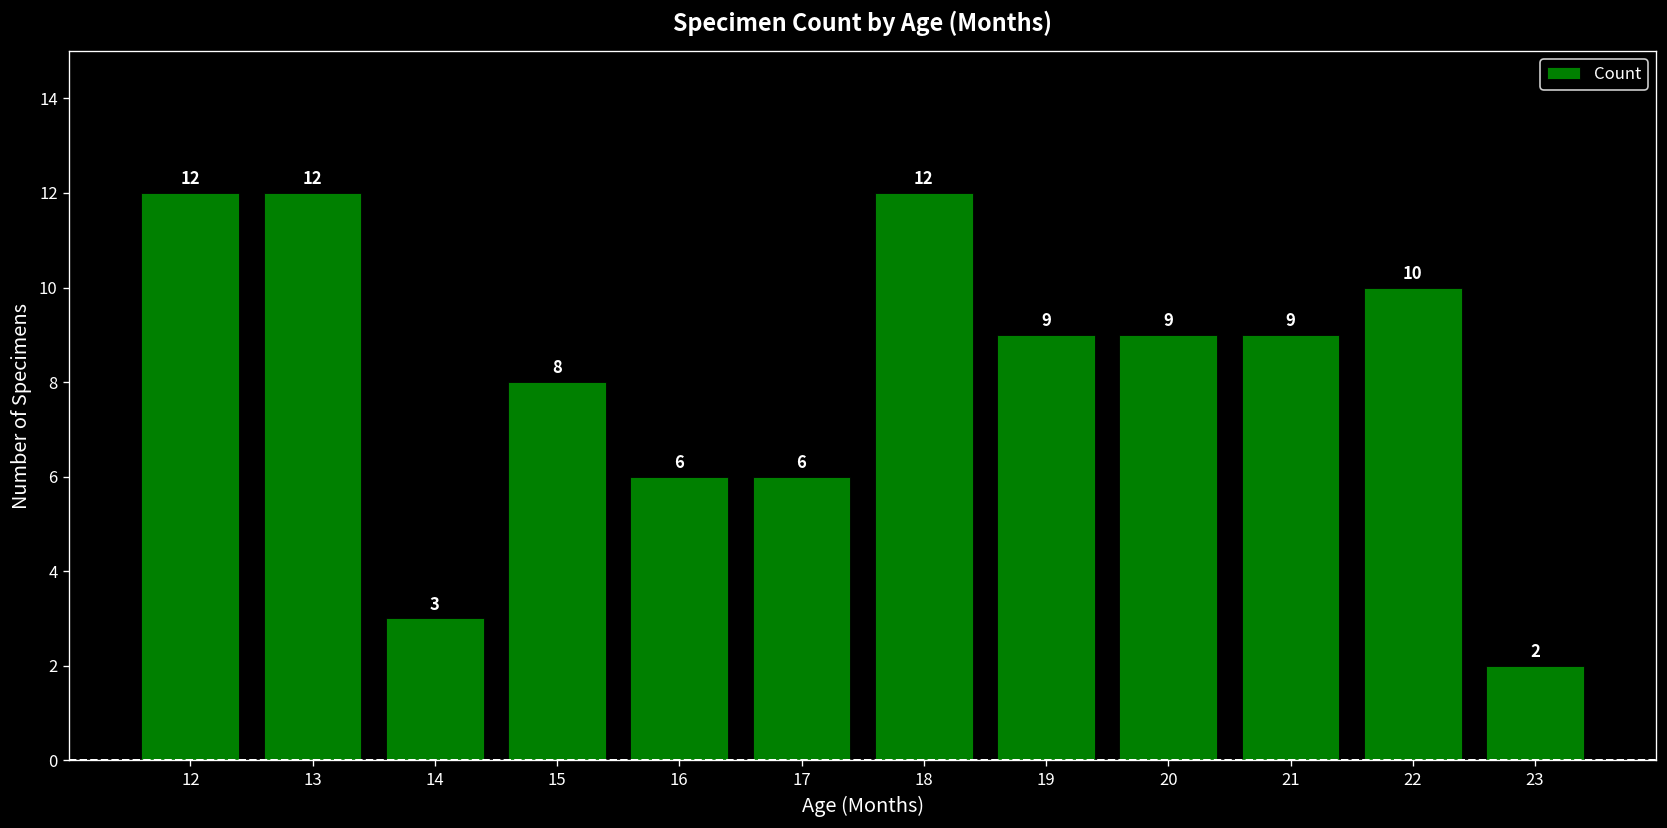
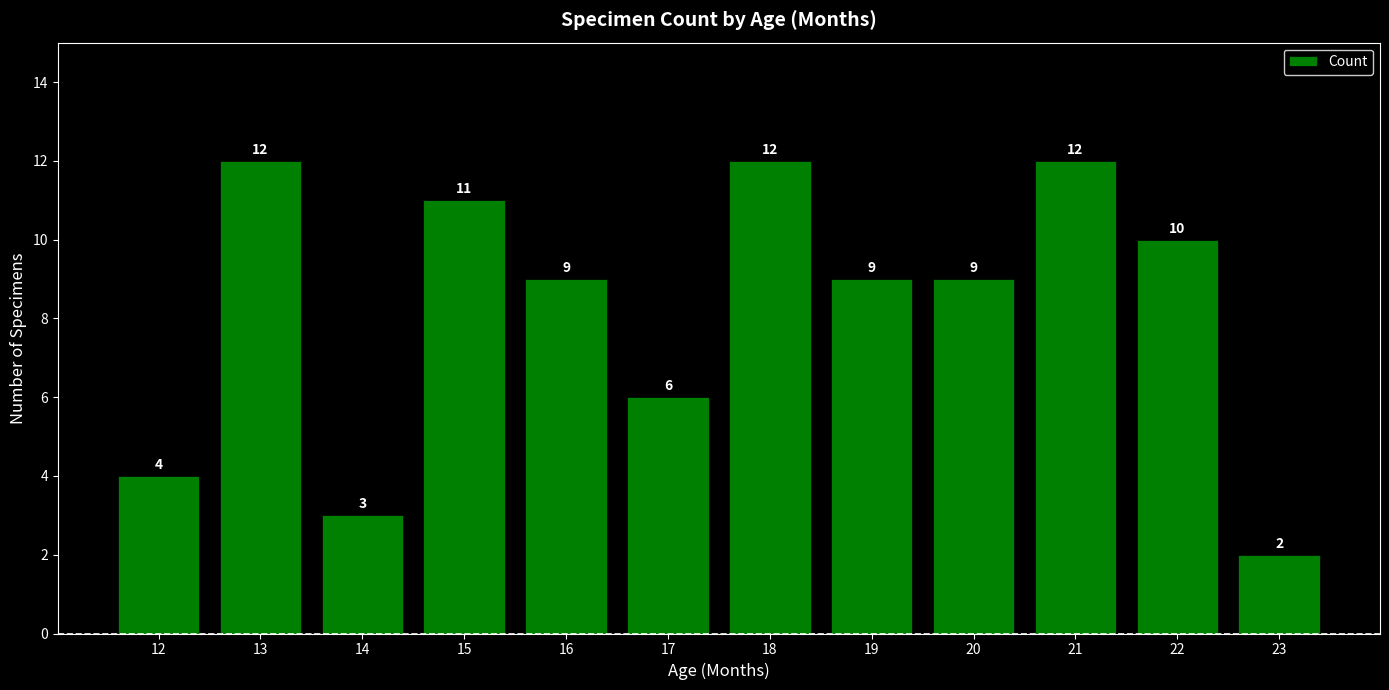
  {
-   "12": 12,
+   "12": 4,
    "13": 12,
    "14": 3,
-   "15": 8,
-   "16": 6,
+   "15": 11,
+   "16": 9,
    "17": 6,
    "18": 12,
    "19": 9,
    "20": 9,
-   "21": 9,
+   "21": 12,
    "22": 10,
    "23": 2
  }
